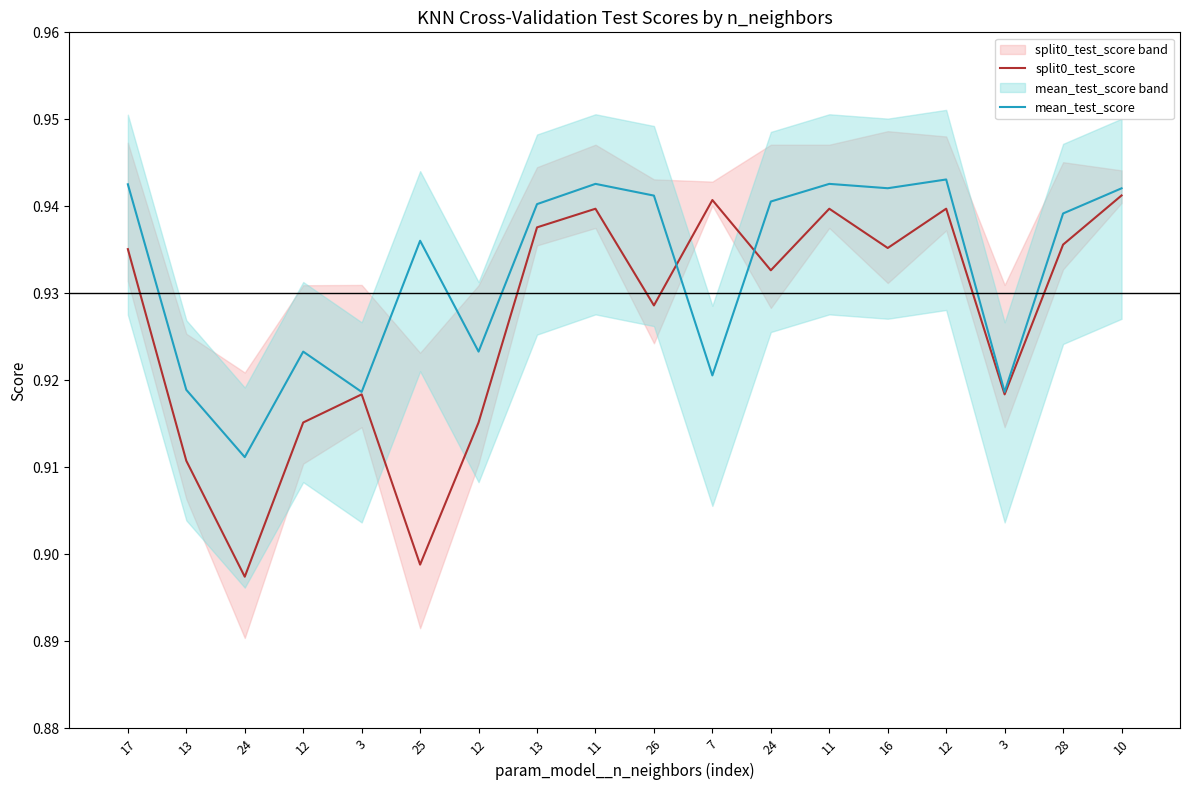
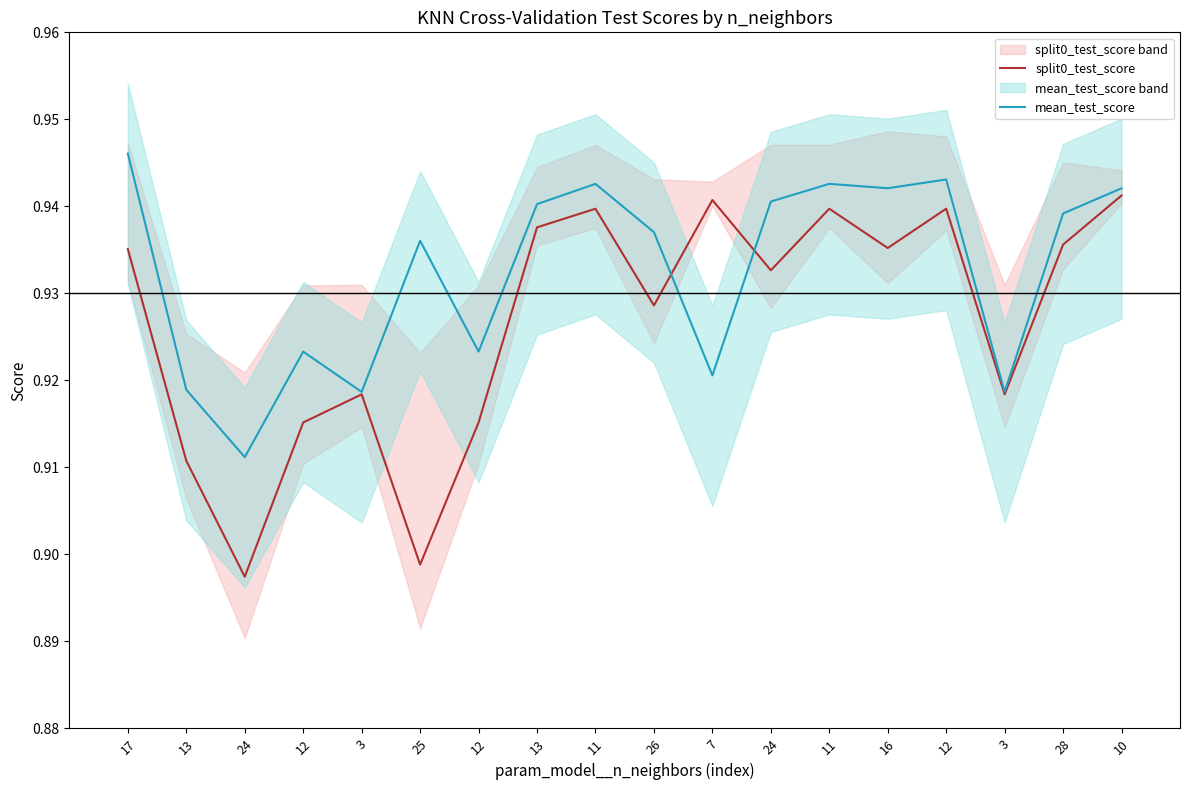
  {
    "split0_test_score": {
      "17": 0.935,
      "25": 0.899,
      "26": 0.929,
      "7": 0.941,
      "16": 0.935,
      "28": 0.936,
      "10": 0.941
    },
    "mean_test_score": {
-     "17": 0.943,
+     "17": 0.946,
      "25": 0.936,
-     "26": 0.941,
+     "26": 0.937,
      "7": 0.921,
      "16": 0.942,
      "28": 0.939,
      "10": 0.942
    }
  }
